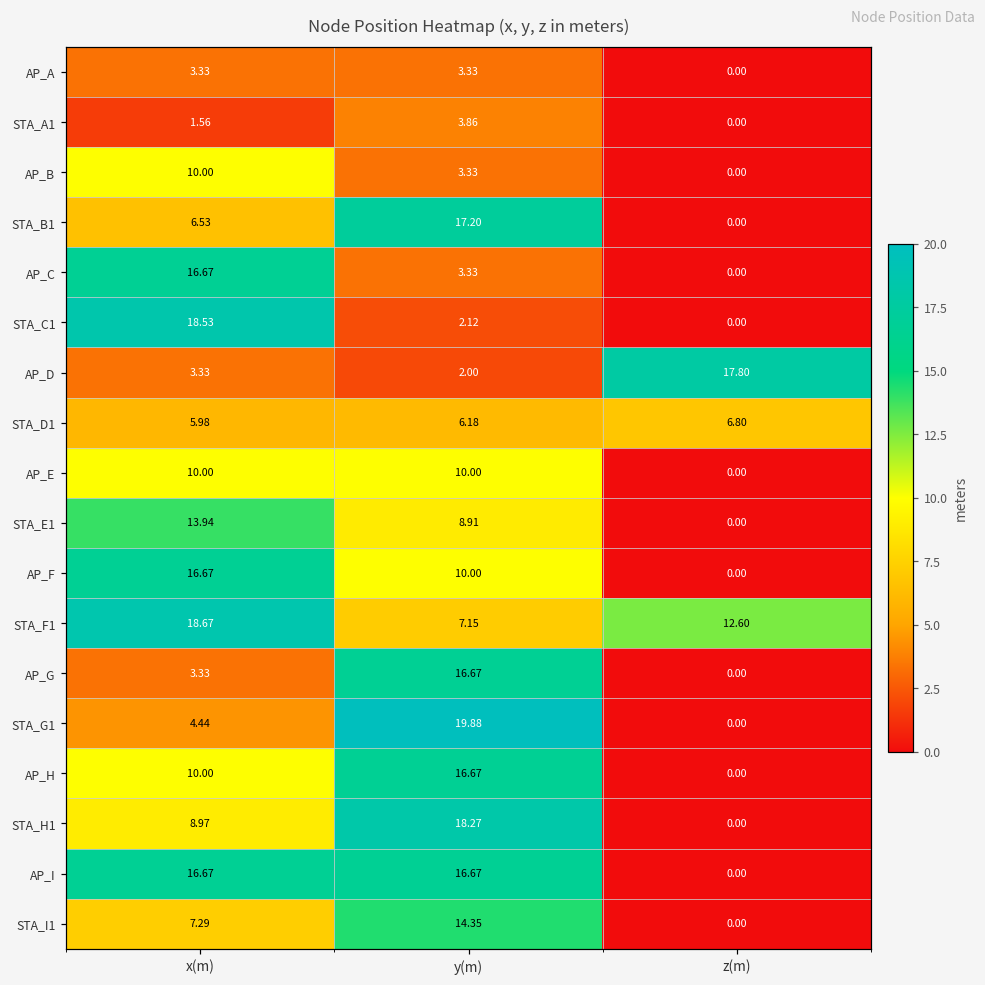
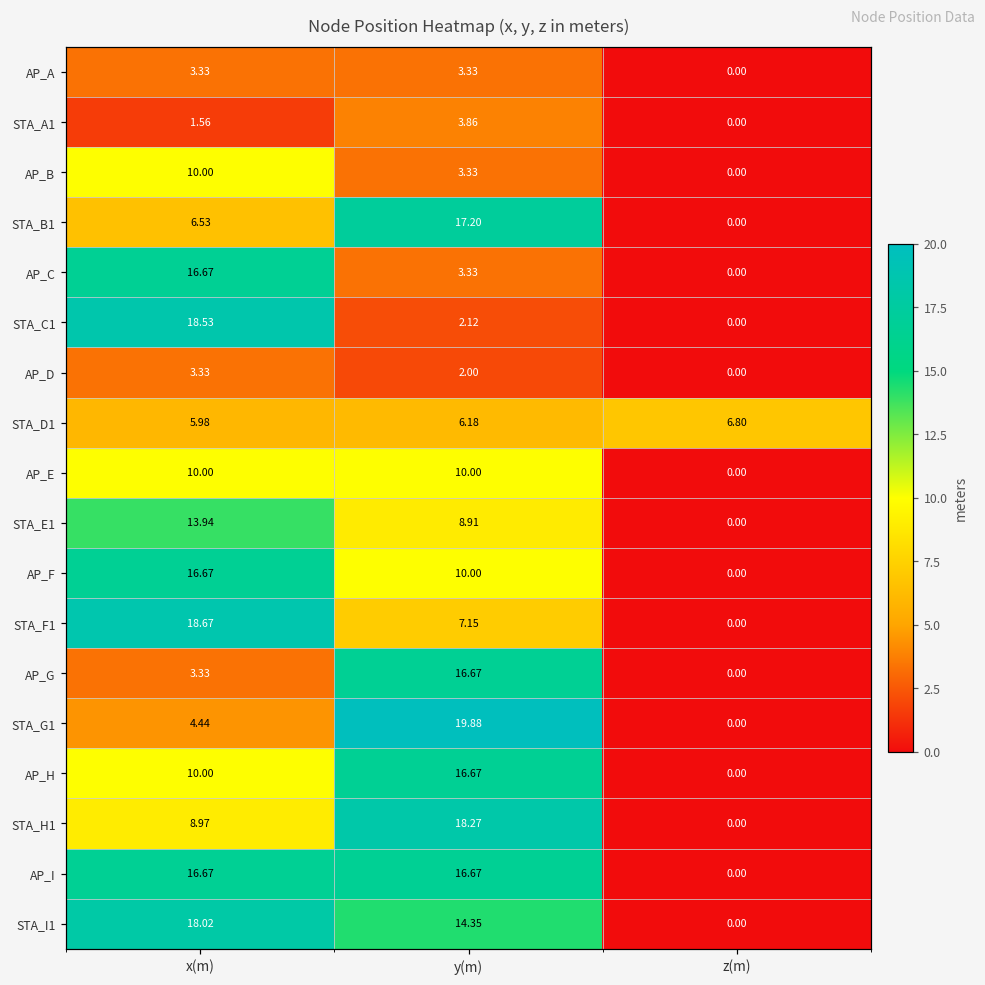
  {
    "AP_A": {
      "x(m)": 3.33,
      "y(m)": 3.33,
      "z(m)": 0.00
    },
    "STA_A1": {
      "x(m)": 1.56,
      "y(m)": 3.86,
      "z(m)": 0.00
    },
    "AP_B": {
      "x(m)": 10.00,
      "y(m)": 3.33,
      "z(m)": 0.00
    },
    "STA_B1": {
      "x(m)": 6.53,
      "y(m)": 17.20,
      "z(m)": 0.00
    },
    "AP_C": {
      "x(m)": 16.67,
      "y(m)": 3.33,
      "z(m)": 0.00
    },
    "STA_C1": {
      "x(m)": 18.53,
      "y(m)": 2.12,
      "z(m)": 0.00
    },
    "AP_D": {
      "x(m)": 3.33,
      "y(m)": 2.00,
-     "z(m)": 17.80
+     "z(m)": 0.00
    },
    "STA_D1": {
      "x(m)": 5.98,
      "y(m)": 6.18,
      "z(m)": 6.80
    },
    "AP_E": {
      "x(m)": 10.00,
      "y(m)": 10.00,
      "z(m)": 0.00
    },
    "STA_E1": {
      "x(m)": 13.94,
      "y(m)": 8.91,
      "z(m)": 0.00
    },
    "AP_F": {
      "x(m)": 16.67,
      "y(m)": 10.00,
      "z(m)": 0.00
    },
    "STA_F1": {
      "x(m)": 18.67,
      "y(m)": 7.15,
-     "z(m)": 12.60
+     "z(m)": 0.00
    },
    "AP_G": {
      "x(m)": 3.33,
      "y(m)": 16.67,
      "z(m)": 0.00
    },
    "STA_G1": {
      "x(m)": 4.44,
      "y(m)": 19.88,
      "z(m)": 0.00
    },
    "AP_H": {
      "x(m)": 10.00,
      "y(m)": 16.67,
      "z(m)": 0.00
    },
    "STA_H1": {
      "x(m)": 8.97,
      "y(m)": 18.27,
      "z(m)": 0.00
    },
    "AP_I": {
      "x(m)": 16.67,
      "y(m)": 16.67,
      "z(m)": 0.00
    },
    "STA_I1": {
-     "x(m)": 7.29,
+     "x(m)": 18.02,
      "y(m)": 14.35,
      "z(m)": 0.00
    }
  }
